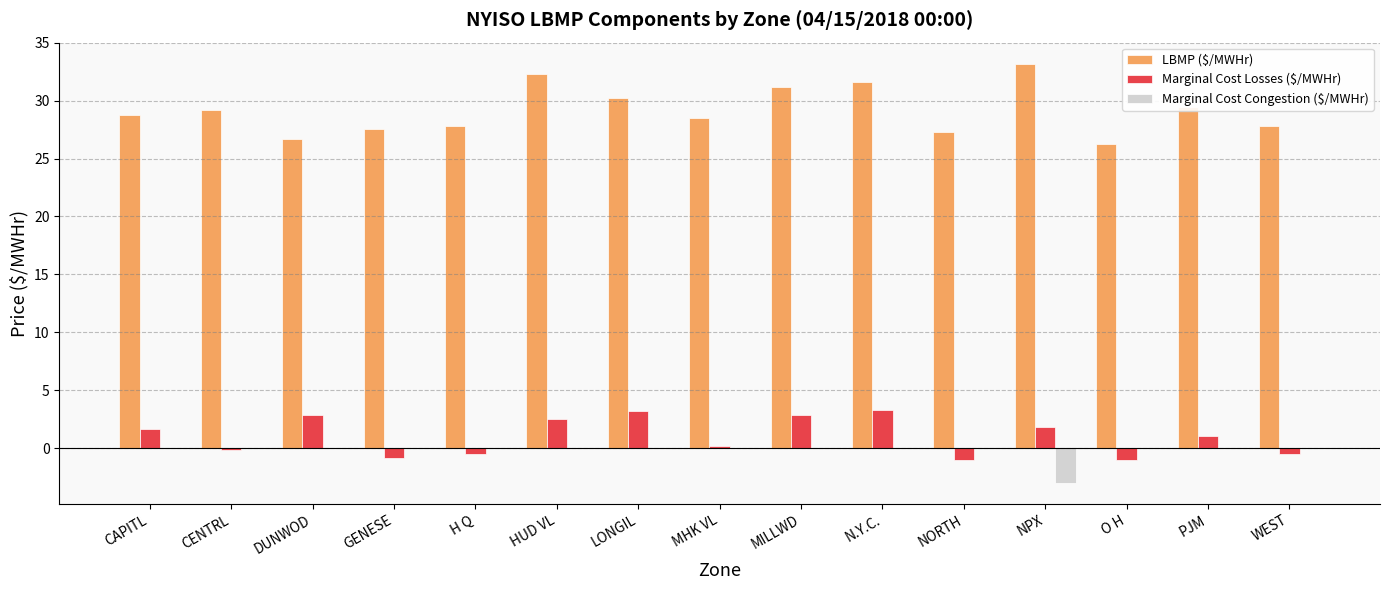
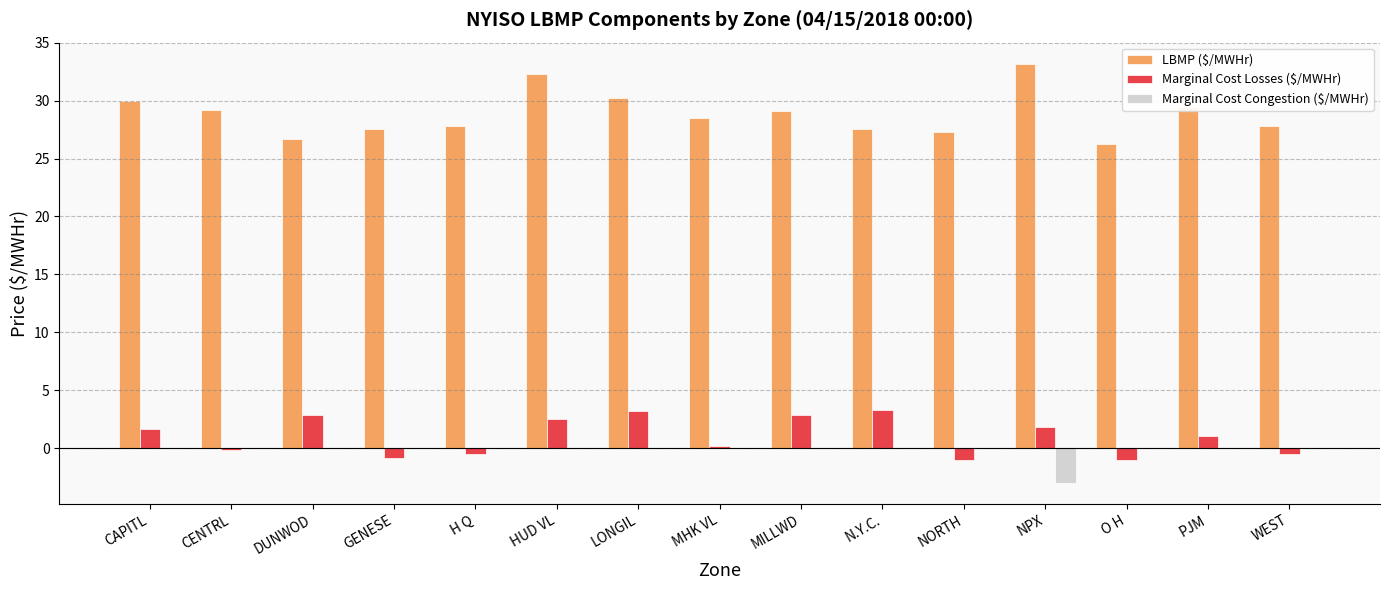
  {
    "LBMP ($/MWHr)": {
-     "CAPITL": 28.7,
+     "CAPITL": 30.0,
      "CENTRL": 29.2,
      "DUNWOD": 26.7,
      "GENESE": 27.5,
      "H Q": 27.8,
      "HUD VL": 32.3,
      "LONGIL": 30.2,
      "MHK VL": 28.5,
-     "MILLWD": 31.2,
-     "N.Y.C.": 31.6,
+     "MILLWD": 29.1,
+     "N.Y.C.": 27.6,
      "NORTH": 27.3,
      "NPX": 33.2,
      "O H": 26.2,
      "WEST": 27.9
    },
    "Marginal Cost Losses ($/MWHr)": {
      "CAPITL": 1.6,
      "DUNWOD": 2.9,
      "GENESE": -0.8,
      "H Q": -0.5,
      "HUD VL": 2.5,
      "LONGIL": 3.2,
      "MILLWD": 2.8,
      "N.Y.C.": 3.3,
      "NORTH": -1.1,
      "NPX": 1.8,
      "O H": -1.0,
      "PJM": 1.1,
      "WEST": -0.5
    },
    "Marginal Cost Congestion ($/MWHr)": {
      "CAPITL": 0.0,
      "CENTRL": 0.0,
      "DUNWOD": 0.0,
      "GENESE": 0.0,
      "H Q": 0.0,
      "HUD VL": 0.0,
      "LONGIL": 0.0,
      "MHK VL": 0.0,
      "MILLWD": 0.0,
      "N.Y.C.": 0.0,
      "NORTH": 0.0,
      "NPX": -3.0,
      "O H": 0.0,
      "PJM": 0.0,
      "WEST": 0.0
    }
  }
